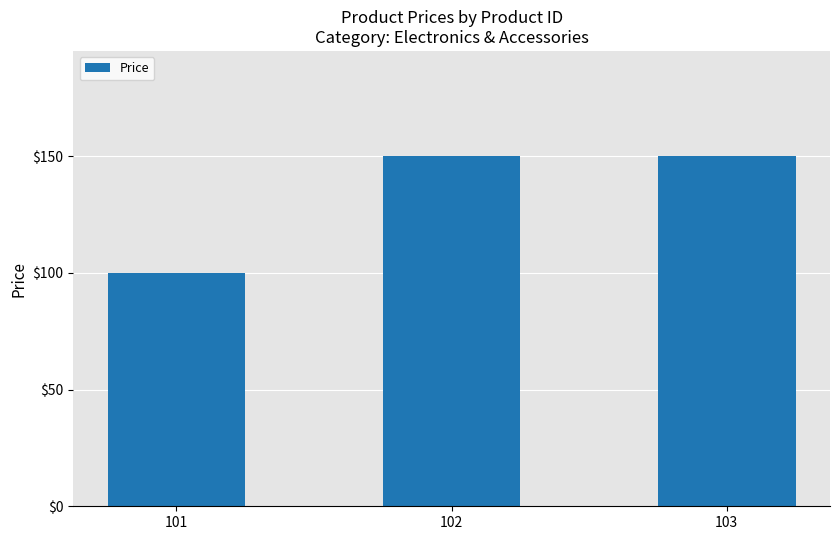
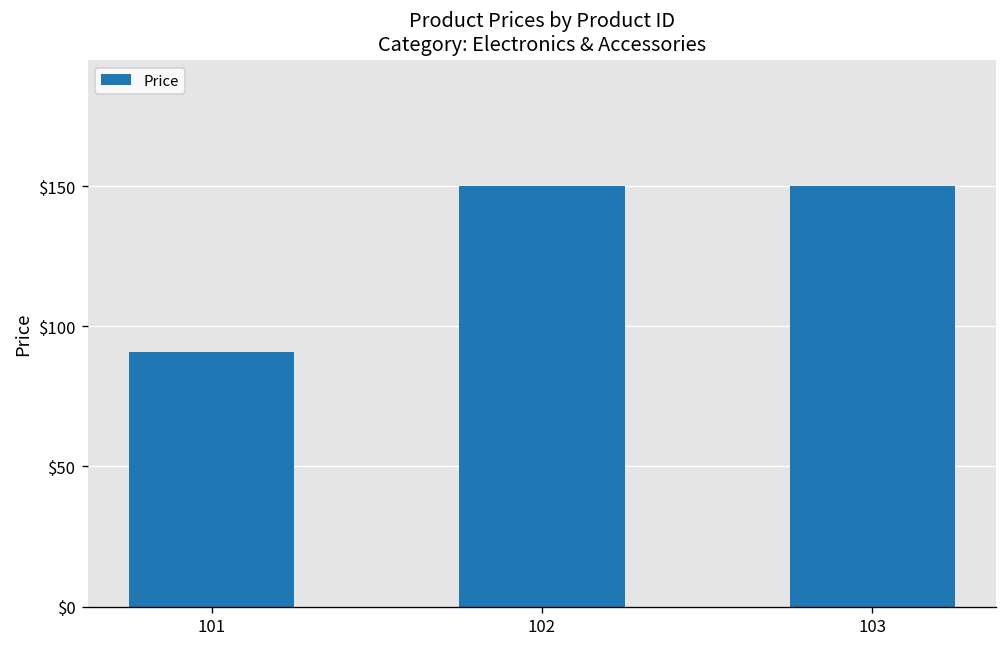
  {
-   "101": "$100",
+   "101": "$91",
    "102": "$150",
    "103": "$150"
  }
